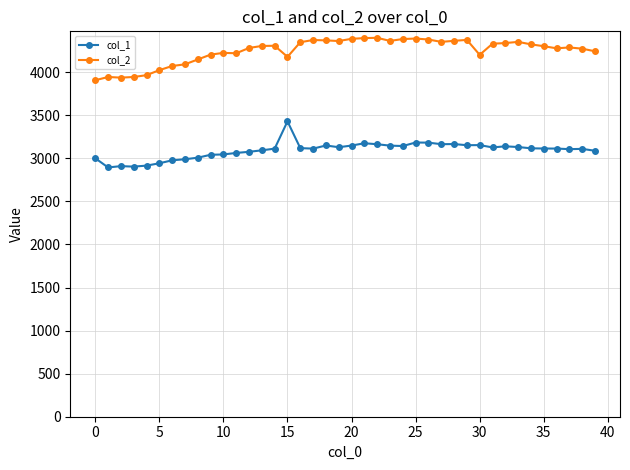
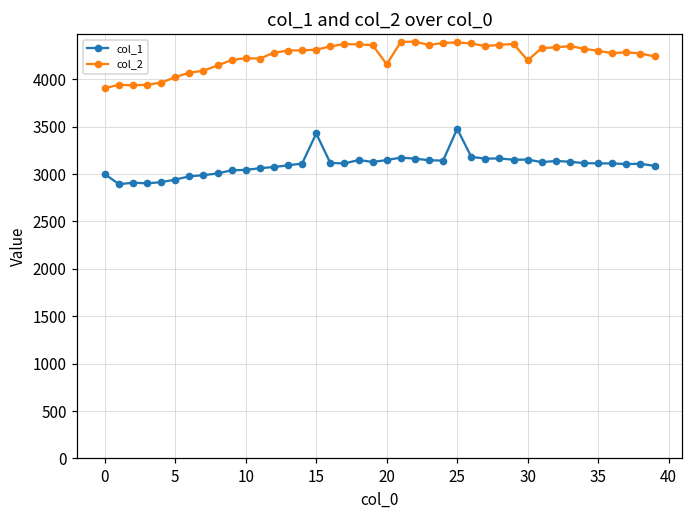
  {
    "col_1": {
      "0": 3000,
      "5": 2900,
      "10": 3000,
      "15": 3400,
      "20": 3100,
-     "25": 3200,
+     "25": 3500,
      "30": 3200,
      "35": 3100
    },
    "col_2": {
      "0": 3900,
      "5": 4000,
      "10": 4200,
-     "15": 4200,
-     "20": 4400,
+     "15": 4300,
+     "20": 4200,
      "25": 4400,
      "30": 4200,
      "35": 4300
    }
  }
